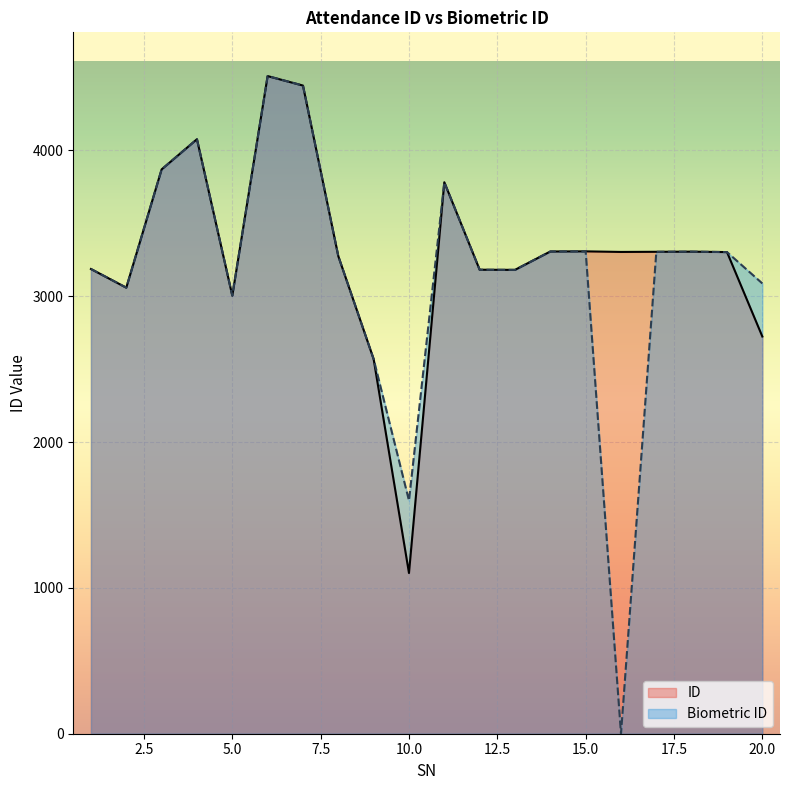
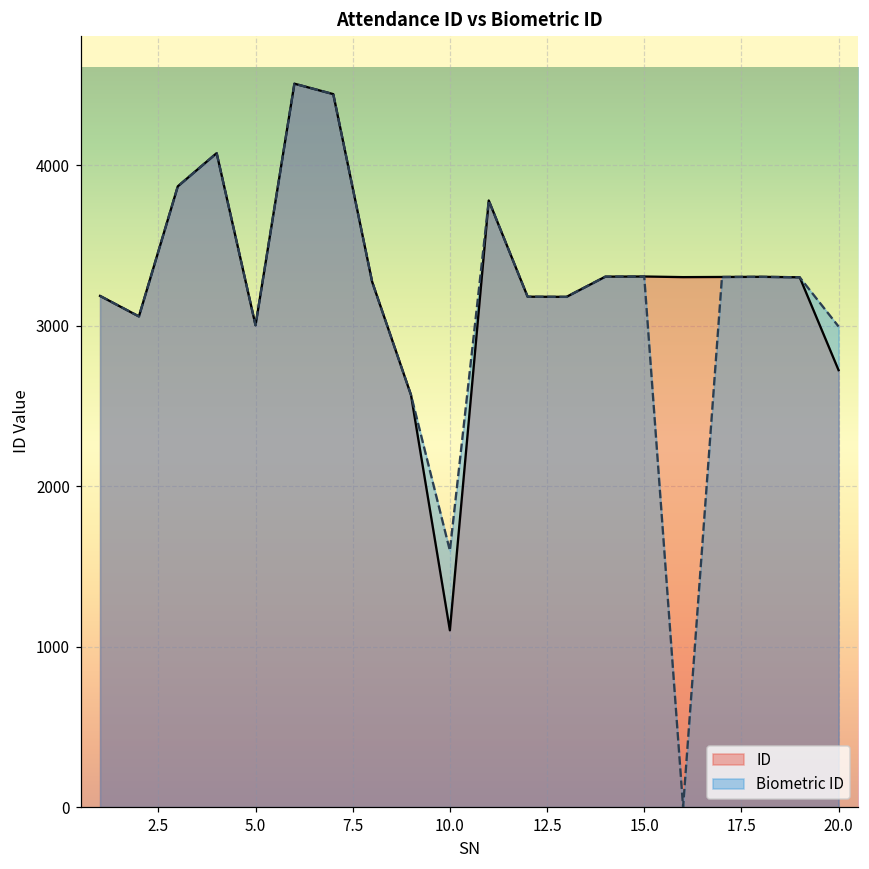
  {
    "ID": {
      "10.0": 1100,
      "20.0": 2720
    },
    "Biometric ID": {
      "10.0": 1600,
-     "20.0": 3090
+     "20.0": 3000
    }
  }
